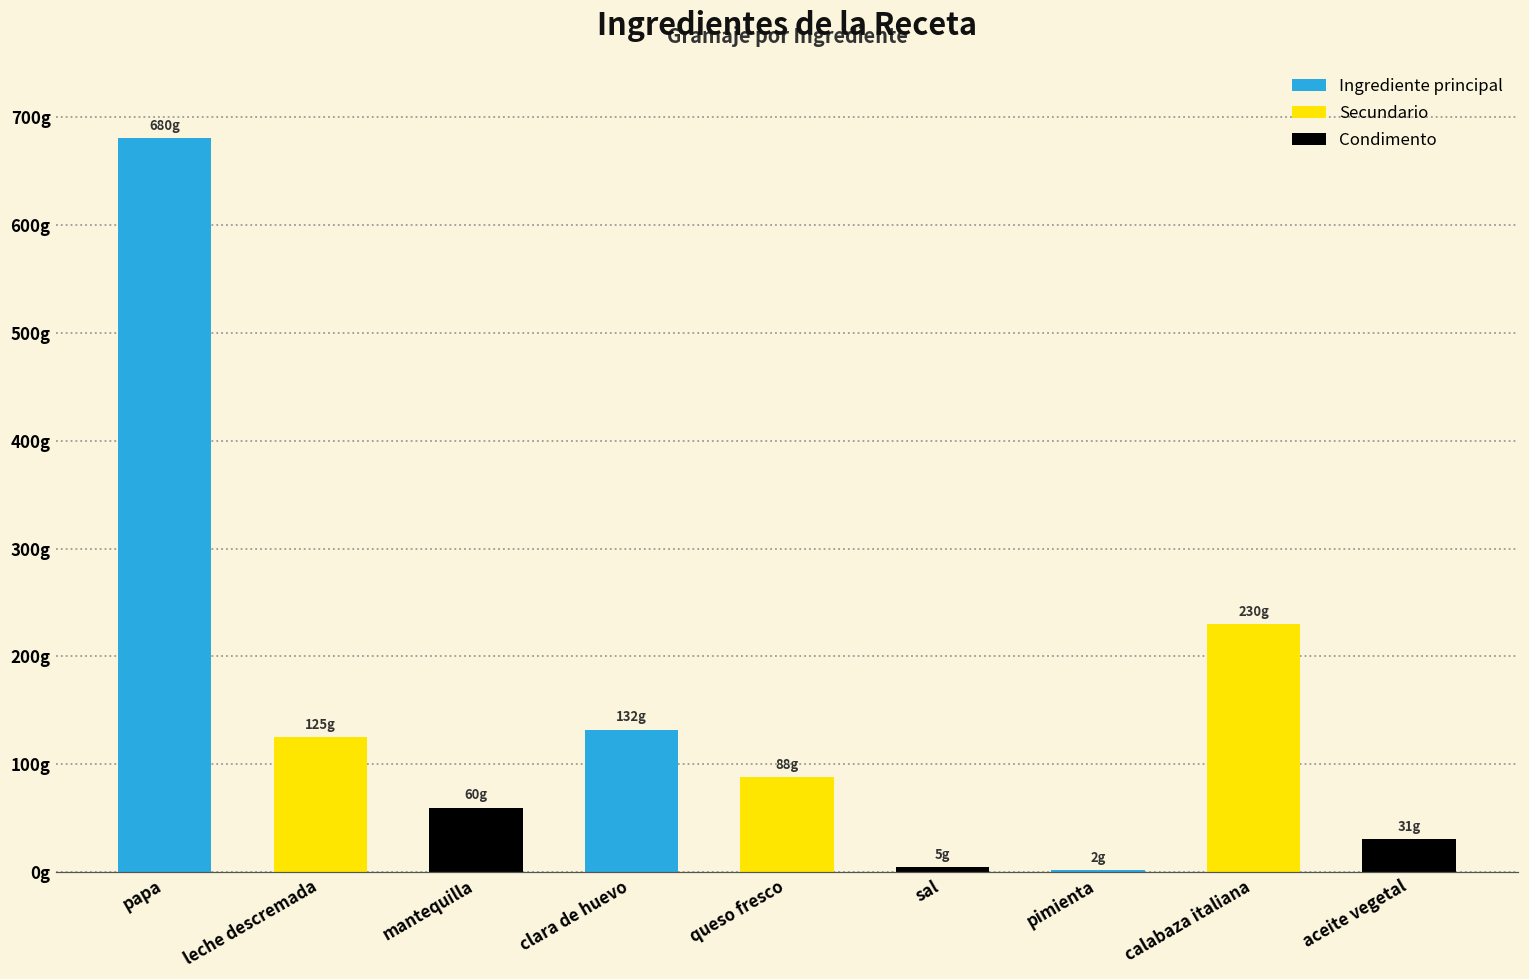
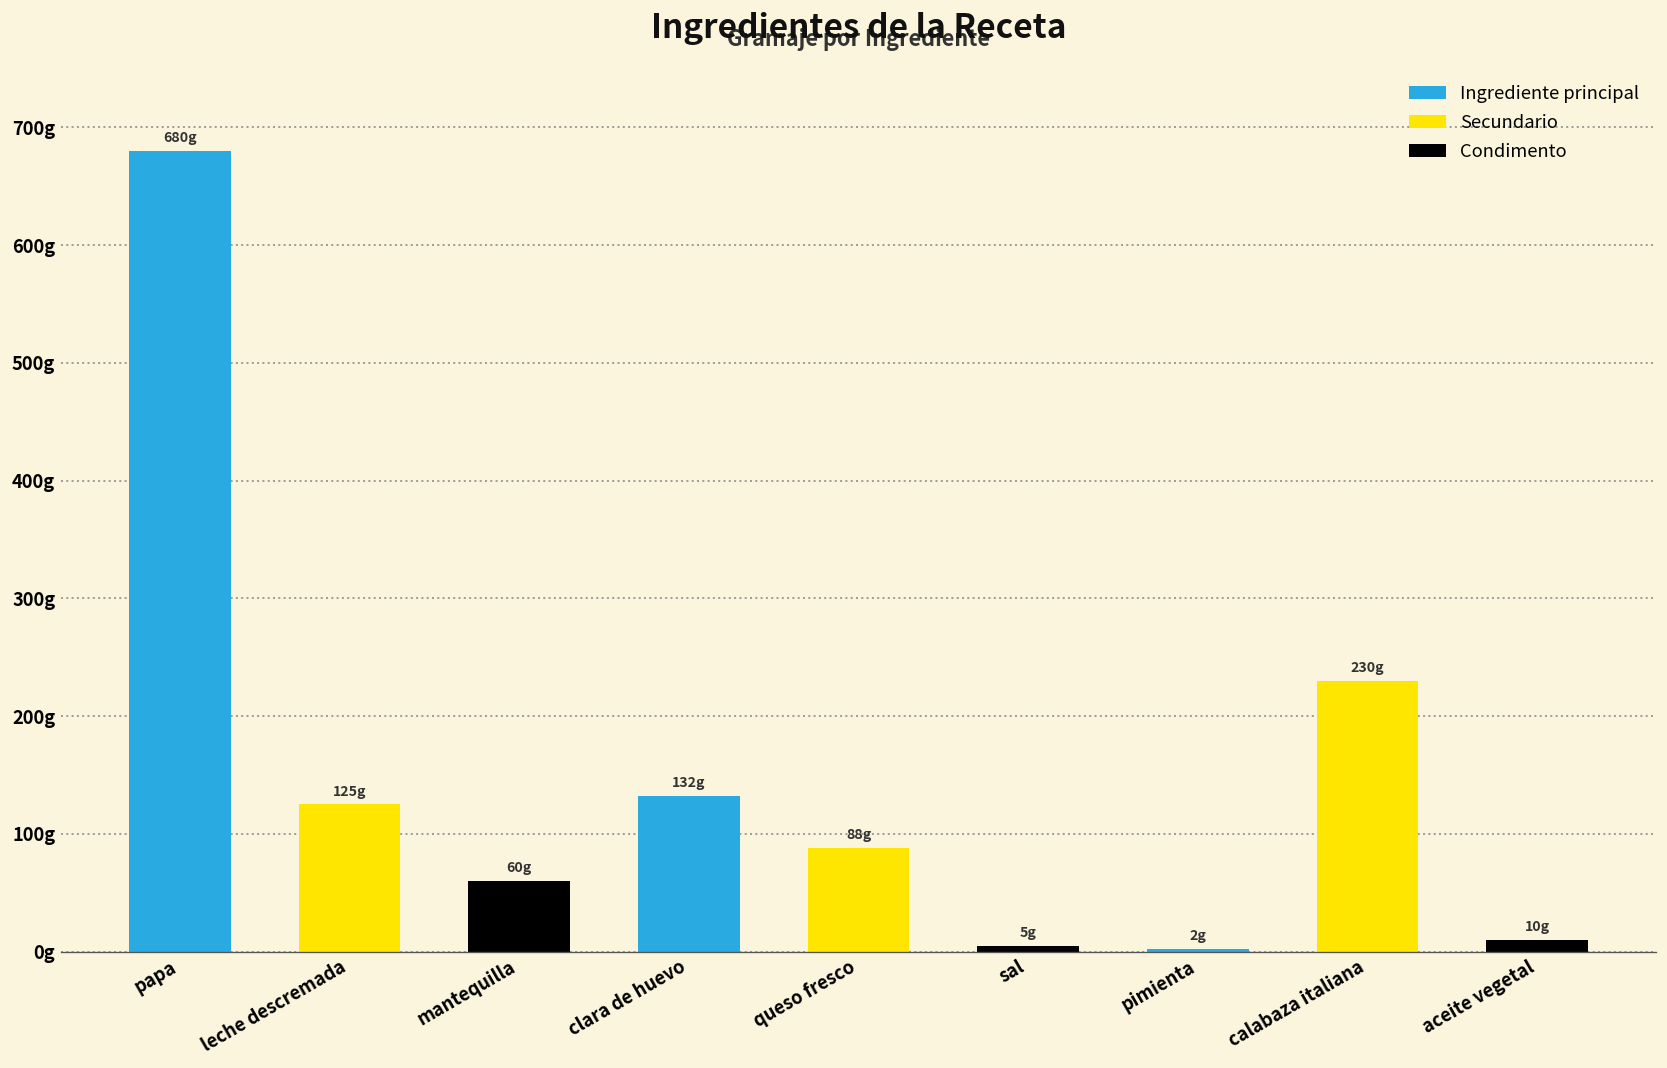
  {
    "papa": "680g",
    "leche descremada": "125g",
    "mantequilla": "60g",
    "clara de huevo": "132g",
    "queso fresco": "88g",
    "sal": "5g",
    "pimienta": "2g",
    "calabaza italiana": "230g",
-   "aceite vegetal": "31g"
+   "aceite vegetal": "10g"
  }
